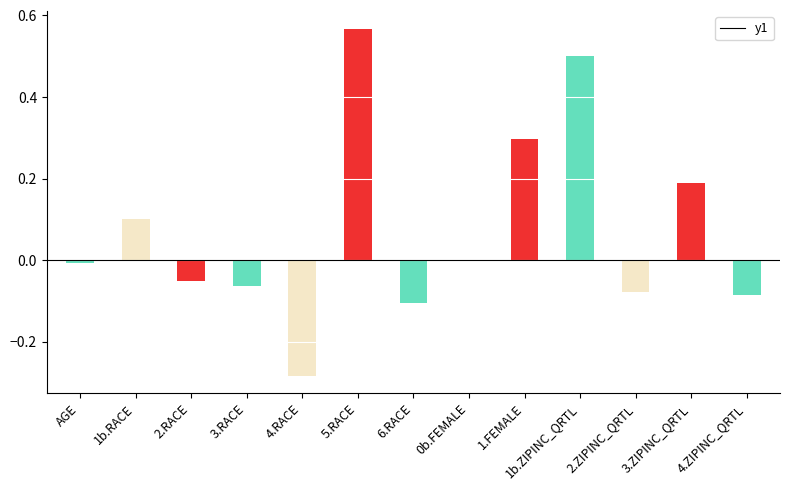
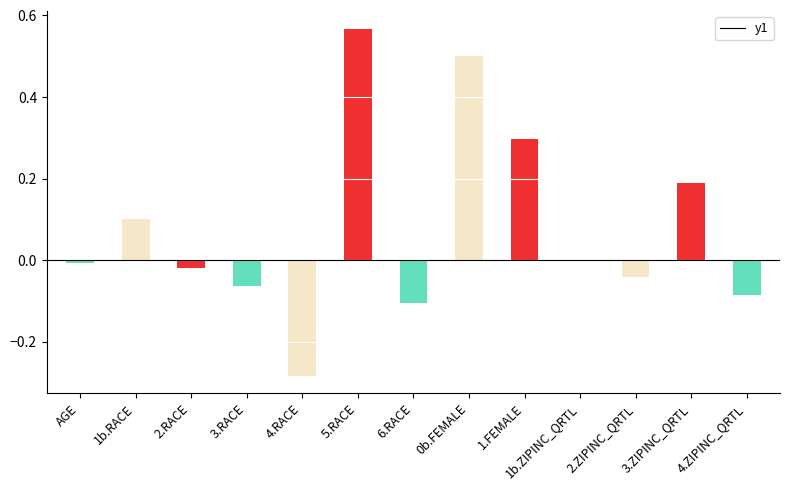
  {
    "AGE": -0.01,
    "1b.RACE": 0.10,
-   "2.RACE": -0.05,
+   "2.RACE": -0.02,
    "3.RACE": -0.06,
    "4.RACE": -0.28,
    "5.RACE": 0.57,
    "6.RACE": -0.10,
-   "0b.FEMALE": 0.0,
+   "0b.FEMALE": 0.5,
    "1.FEMALE": 0.30,
-   "1b.ZIPINC_QRTL": 0.5,
-   "2.ZIPINC_QRTL": -0.08,
+   "1b.ZIPINC_QRTL": 0.0,
+   "2.ZIPINC_QRTL": -0.04,
    "3.ZIPINC_QRTL": 0.19,
    "4.ZIPINC_QRTL": -0.09
  }
